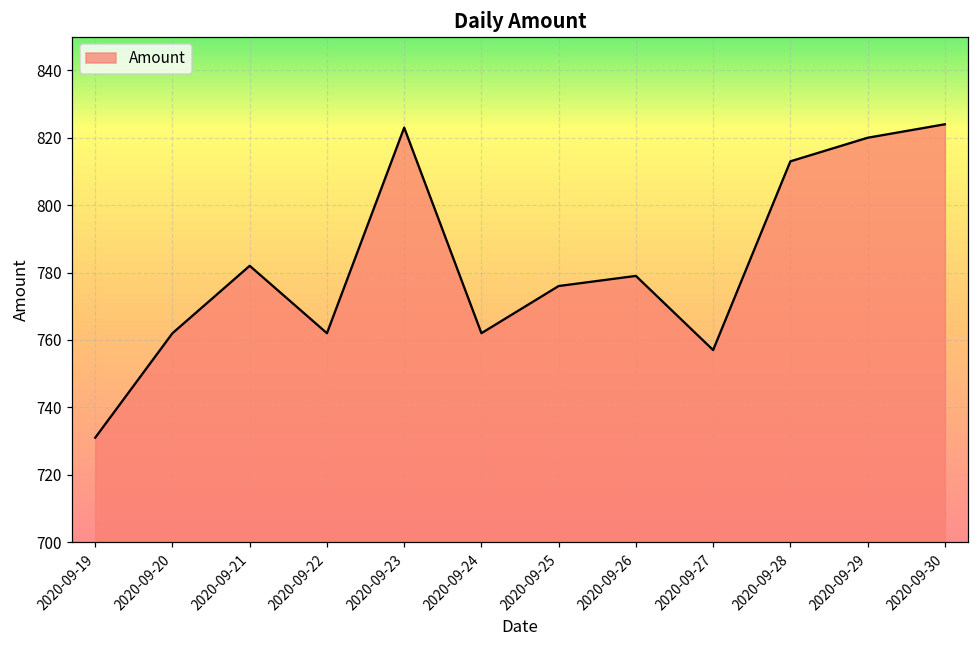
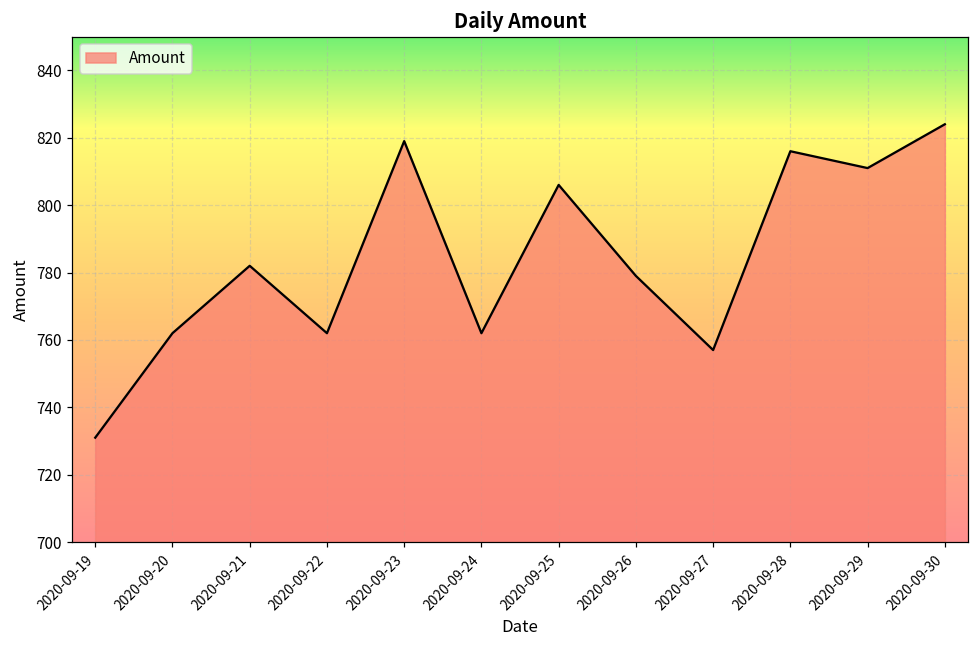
  {
    "2020-09-19": 731,
    "2020-09-20": 762,
    "2020-09-21": 782,
    "2020-09-22": 762,
-   "2020-09-23": 823,
+   "2020-09-23": 819,
    "2020-09-24": 762,
-   "2020-09-25": 776,
+   "2020-09-25": 806,
    "2020-09-26": 779,
    "2020-09-27": 757,
-   "2020-09-28": 813,
-   "2020-09-29": 820,
+   "2020-09-28": 816,
+   "2020-09-29": 811,
    "2020-09-30": 824
  }
